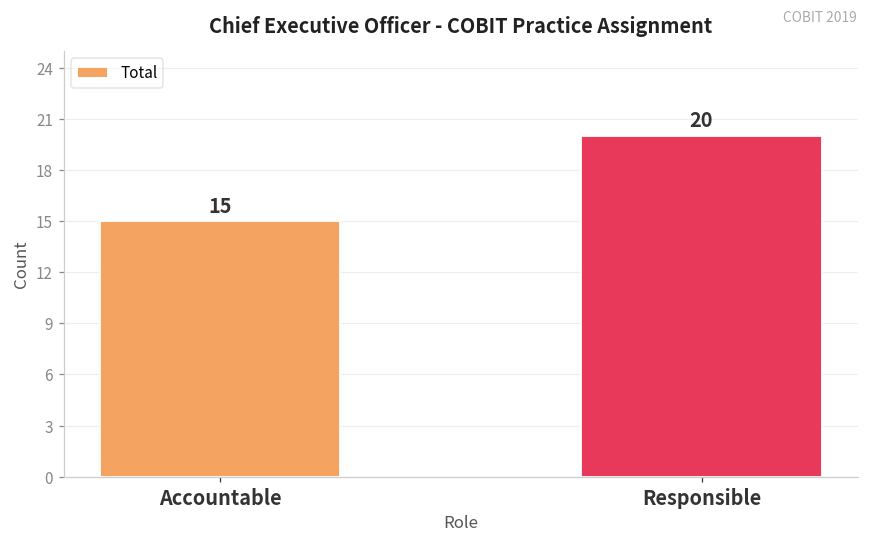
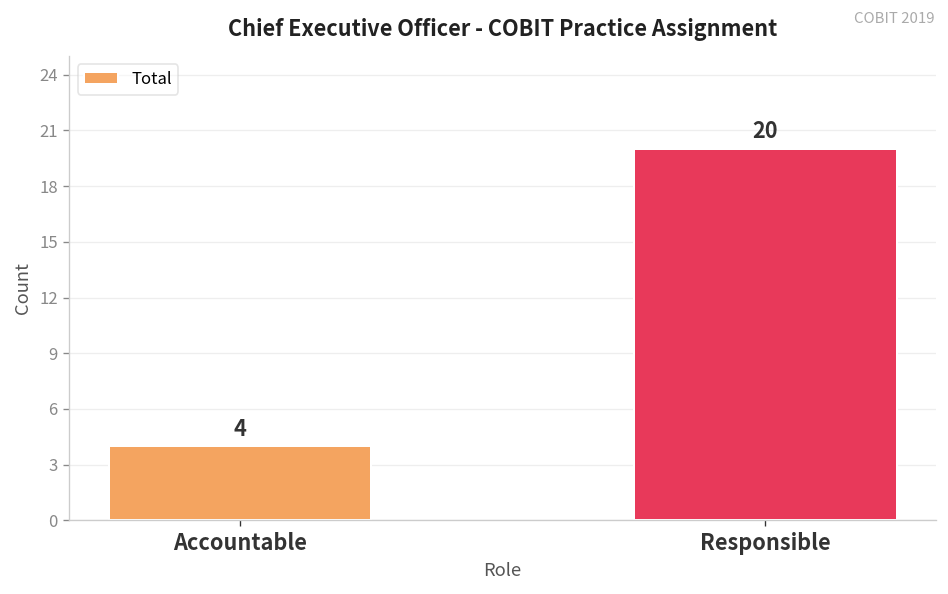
  {
-   "Accountable": 15,
+   "Accountable": 4,
    "Responsible": 20
  }
